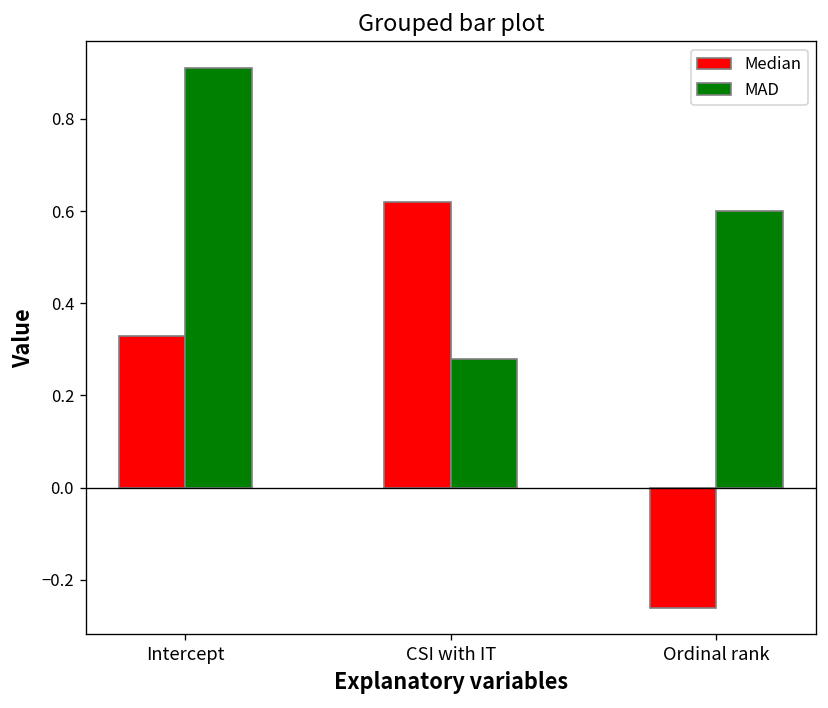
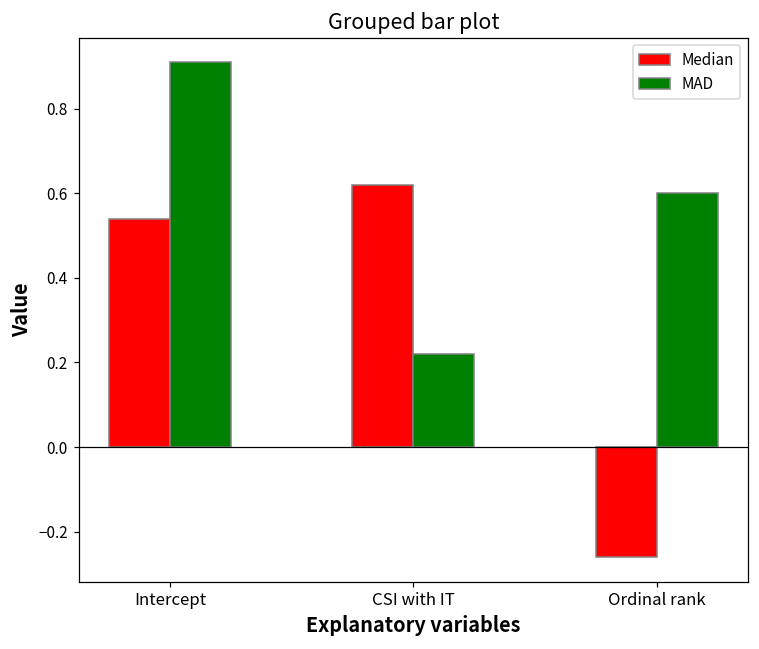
  {
    "Median": {
-     "Intercept": 0.33,
+     "Intercept": 0.54,
      "CSI with IT": 0.62,
      "Ordinal rank": -0.26
    },
    "MAD": {
      "Intercept": 0.91,
-     "CSI with IT": 0.28,
+     "CSI with IT": 0.22,
      "Ordinal rank": 0.60
    }
  }
